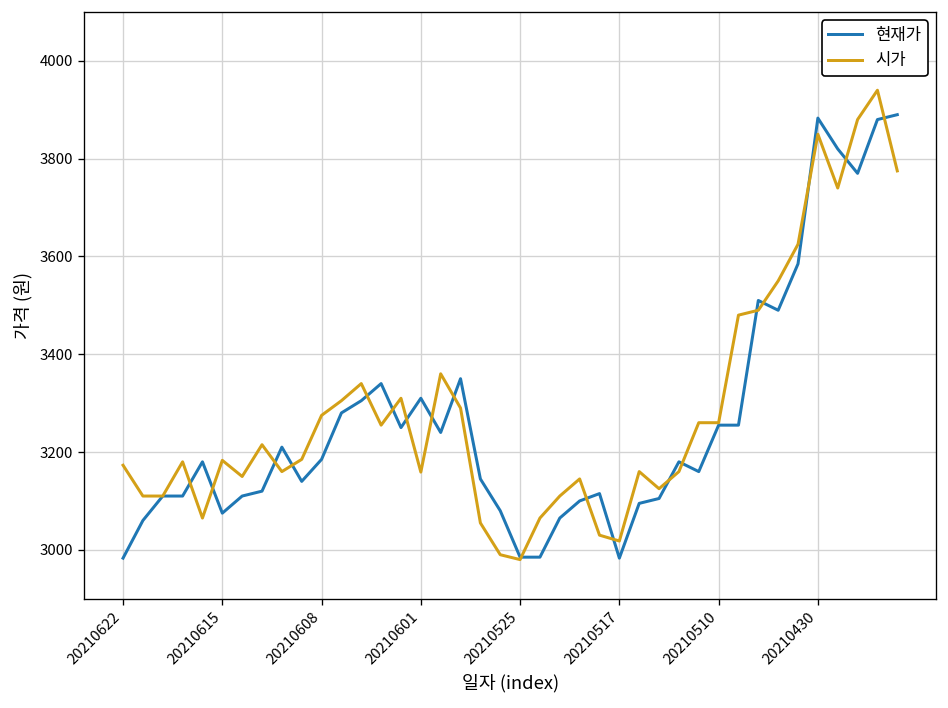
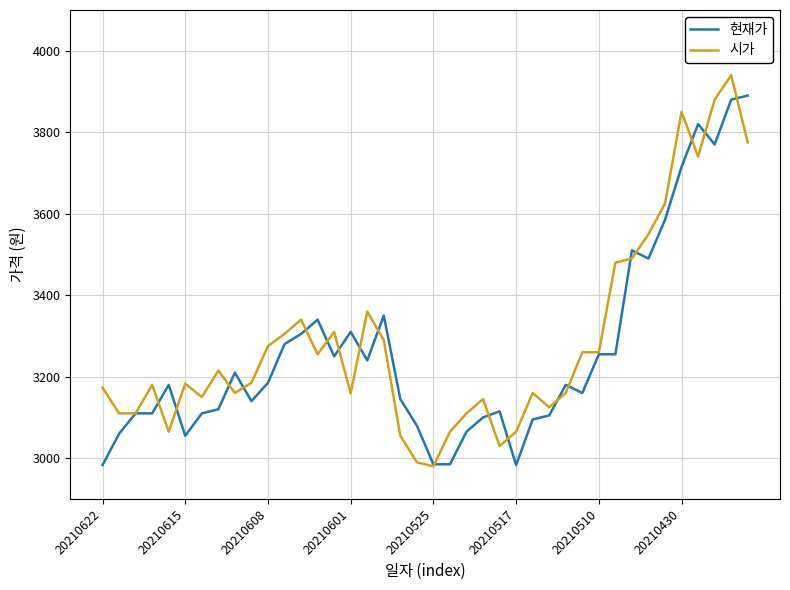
  {
    "현재가": {
      "20210622": 2980,
-     "20210615": 3080,
+     "20210615": 3060,
      "20210608": 3190,
      "20210601": 3310,
      "20210517": 2980,
-     "20210430": 3880
+     "20210430": 3720
    },
    "시가": {
      "20210622": 3170,
      "20210615": 3180,
      "20210608": 3280,
      "20210601": 3160,
-     "20210517": 3020,
+     "20210517": 3070,
      "20210430": 3850
    }
  }
